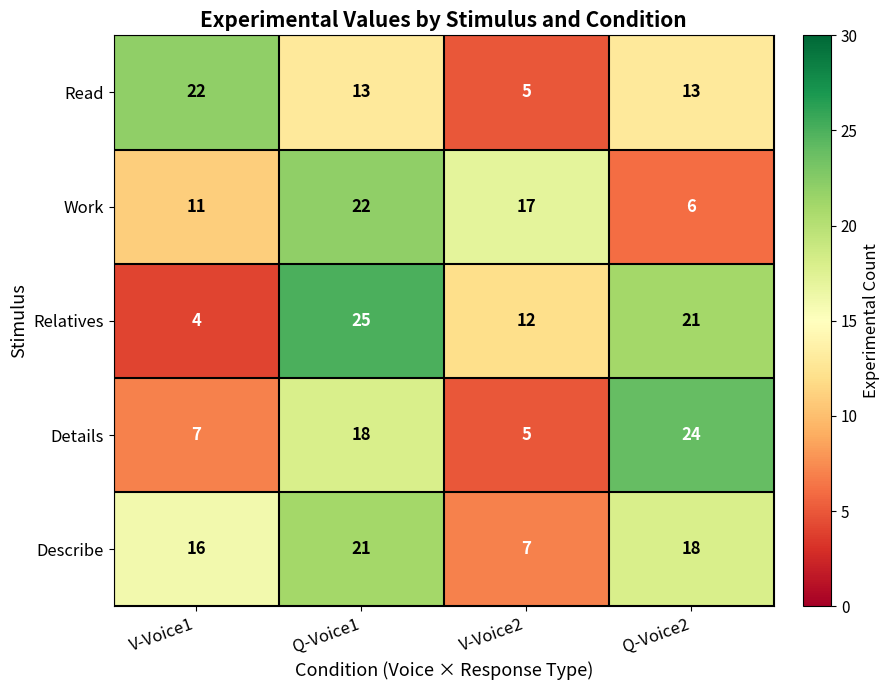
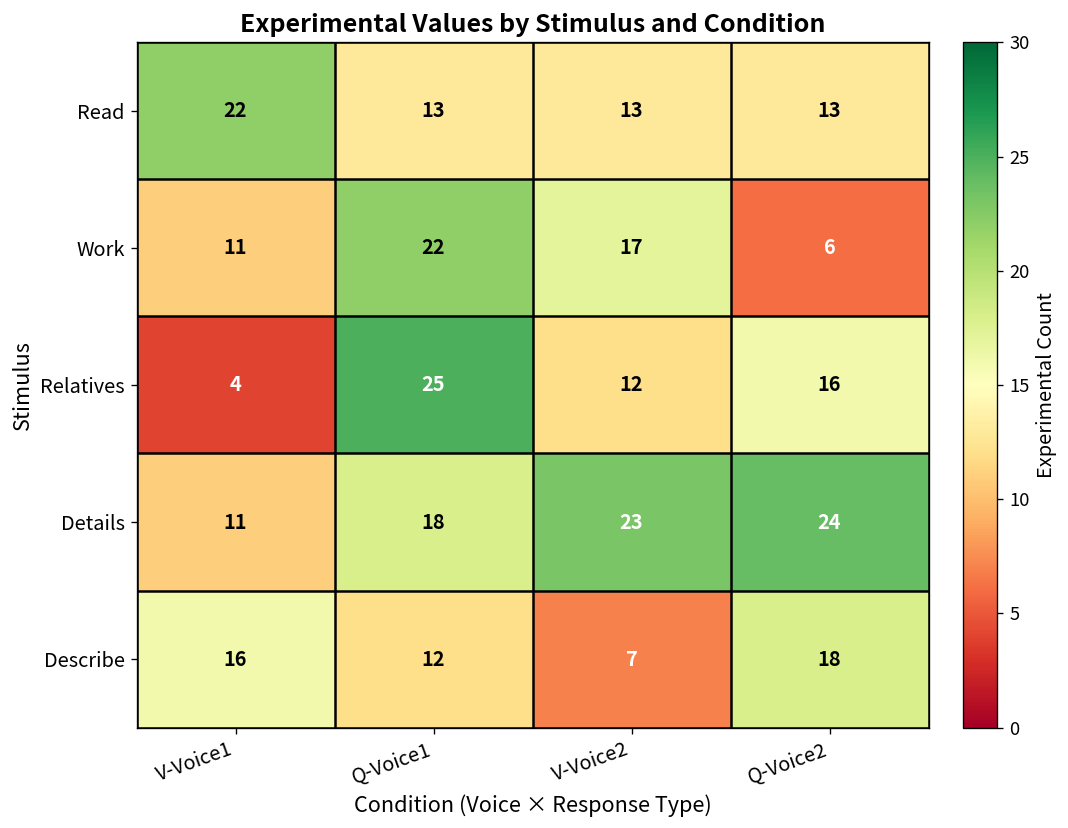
  {
    "Read": {
      "V-Voice1": 22,
      "Q-Voice1": 13,
-     "V-Voice2": 5,
+     "V-Voice2": 13,
      "Q-Voice2": 13
    },
    "Work": {
      "V-Voice1": 11,
      "Q-Voice1": 22,
      "V-Voice2": 17,
      "Q-Voice2": 6
    },
    "Relatives": {
      "V-Voice1": 4,
      "Q-Voice1": 25,
      "V-Voice2": 12,
-     "Q-Voice2": 21
+     "Q-Voice2": 16
    },
    "Details": {
-     "V-Voice1": 7,
+     "V-Voice1": 11,
      "Q-Voice1": 18,
-     "V-Voice2": 5,
+     "V-Voice2": 23,
      "Q-Voice2": 24
    },
    "Describe": {
      "V-Voice1": 16,
-     "Q-Voice1": 21,
+     "Q-Voice1": 12,
      "V-Voice2": 7,
      "Q-Voice2": 18
    }
  }
